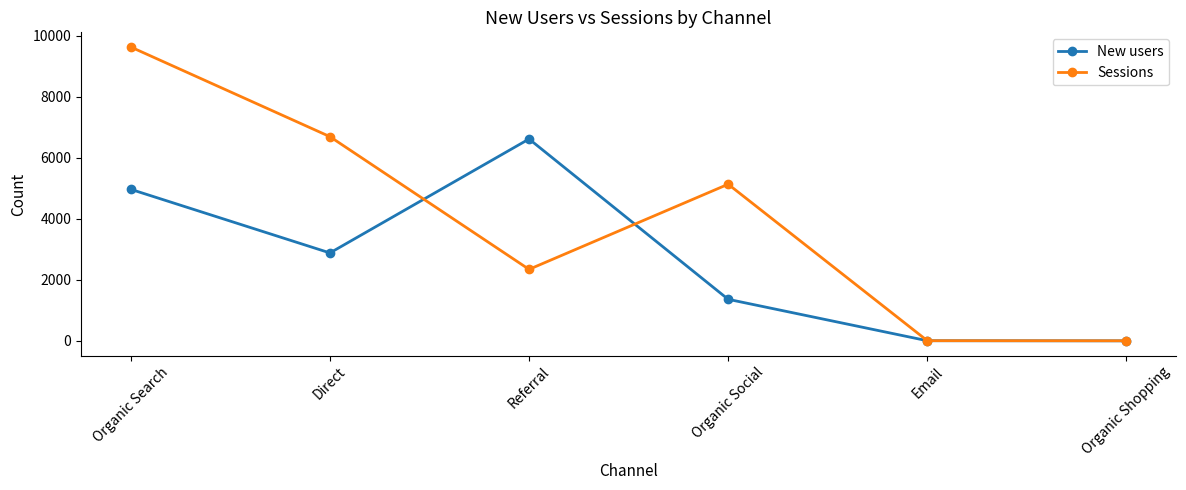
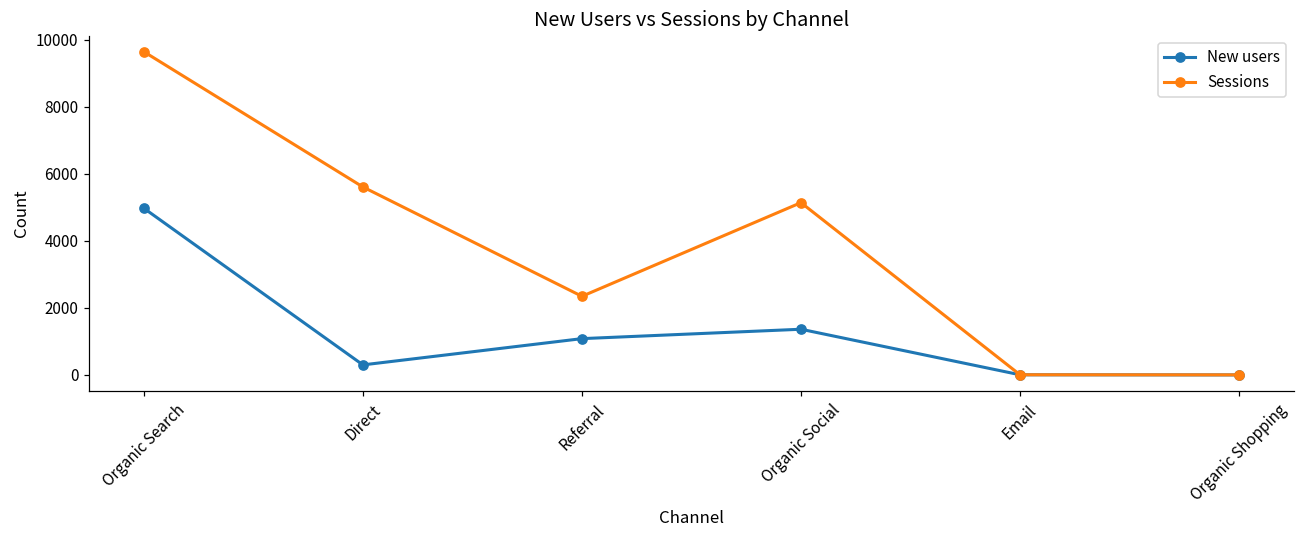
  {
    "New users": {
      "Organic Search": 5000,
-     "Direct": 2900,
-     "Referral": 6600,
+     "Direct": 300,
+     "Referral": 1100,
      "Organic Social": 1400
    },
    "Sessions": {
      "Organic Search": 9600,
-     "Direct": 6700,
+     "Direct": 5600,
      "Referral": 2300,
      "Organic Social": 5100
    }
  }
